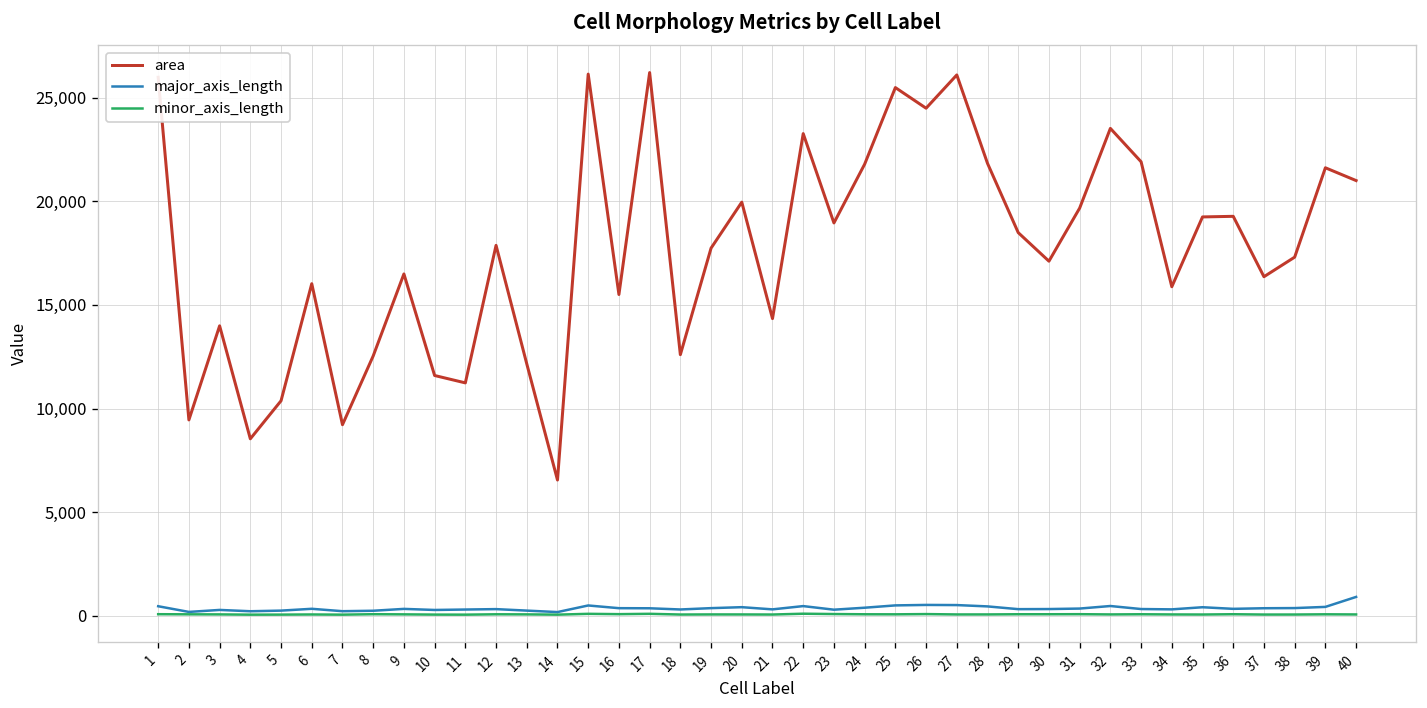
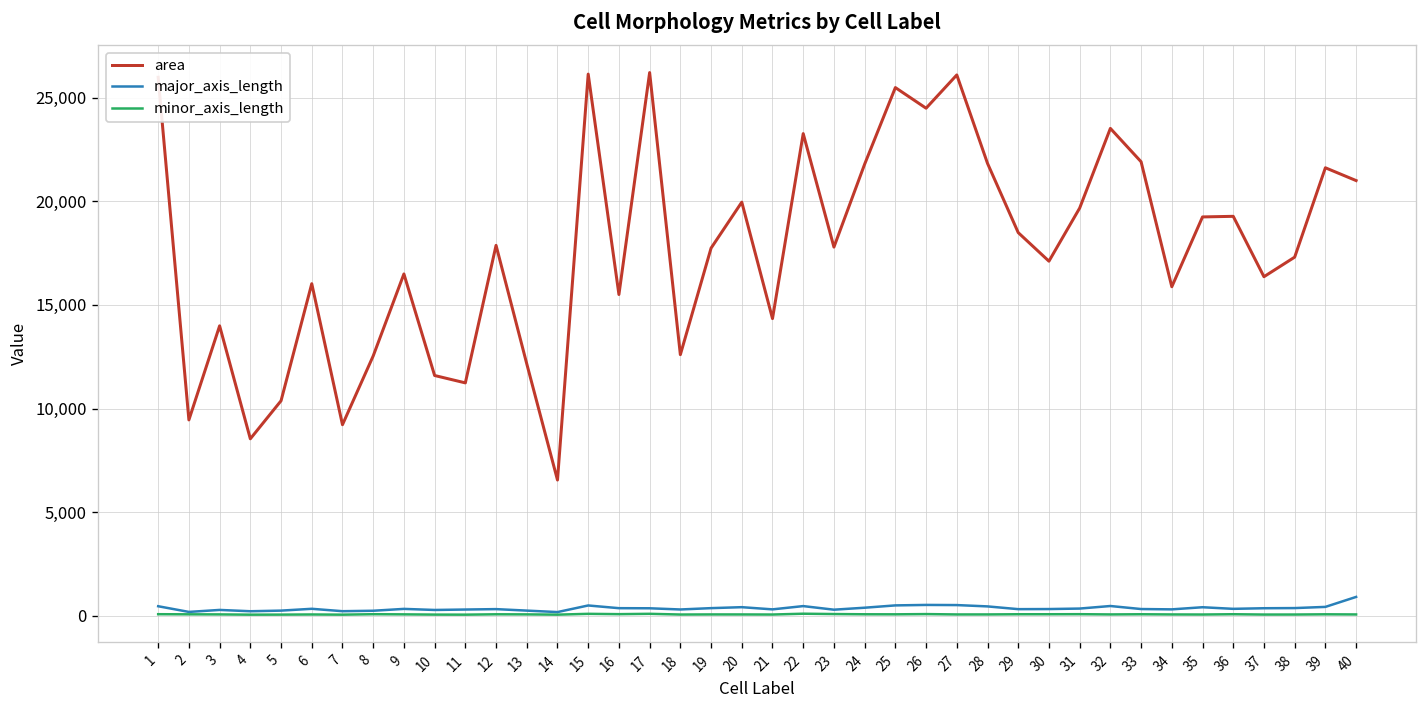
  {
    "area": {
      "2": "9,500",
      "3": "14,000",
      "4": "8,500",
      "5": "10,400",
      "6": "16,000",
      "7": "9,200",
      "8": "12,500",
      "9": "16,500",
      "10": "11,600",
      "11": "11,200",
      "12": "17,900",
      "13": "12,200",
      "14": "6,600",
      "15": "26,100",
      "16": "15,500",
      "17": "26,200",
      "18": "12,600",
      "19": "17,700",
      "20": "20,000",
      "21": "14,300",
      "22": "23,300",
-     "23": "19,000",
+     "23": "17,800",
      "24": "21,800",
      "25": "25,500",
      "26": "24,500",
      "27": "26,100",
      "28": "21,800",
      "29": "18,500",
      "30": "17,100",
      "31": "19,700",
      "32": "23,500",
      "33": "21,900",
      "34": "15,900",
      "35": "19,200",
      "36": "19,300",
      "37": "16,400",
      "38": "17,300",
      "39": "21,600",
      "40": "21,000"
    },
    "major_axis_length": {
      "1": "500",
      "3": "300",
      "4": "200",
      "5": "300",
      "6": "300",
      "7": "200",
      "8": "200",
      "9": "300",
      "10": "300",
      "11": "300",
      "12": "300",
      "13": "300",
      "15": "500",
      "16": "400",
      "17": "400",
      "18": "300",
      "19": "400",
      "20": "400",
      "21": "300",
      "22": "500",
      "23": "300",
      "24": "400",
      "25": "500",
      "26": "500",
      "27": "500",
      "28": "500",
      "29": "300",
      "30": "300",
      "31": "300",
      "32": "500",
      "33": "300",
      "34": "300",
      "35": "400",
      "36": "300",
      "37": "400",
      "38": "400",
      "39": "400",
      "40": "900"
    },
    "minor_axis_length": {
      "1": "100",
      "3": "100",
      "4": "100",
      "5": "100",
      "6": "100",
      "7": "100",
      "8": "100",
      "9": "100",
      "10": "100",
      "11": "100",
      "12": "100",
      "13": "100",
      "15": "100",
      "16": "100",
      "17": "100",
      "18": "100",
      "19": "100",
      "20": "100",
      "21": "100",
      "22": "100",
      "23": "100",
      "24": "100",
      "25": "100",
      "26": "100",
      "27": "100",
      "28": "100",
      "29": "100",
      "30": "100",
      "31": "100",
      "32": "100",
      "33": "100",
      "34": "100",
      "35": "100",
      "36": "100",
      "37": "100",
      "38": "100",
      "39": "100",
      "40": "100"
    }
  }
